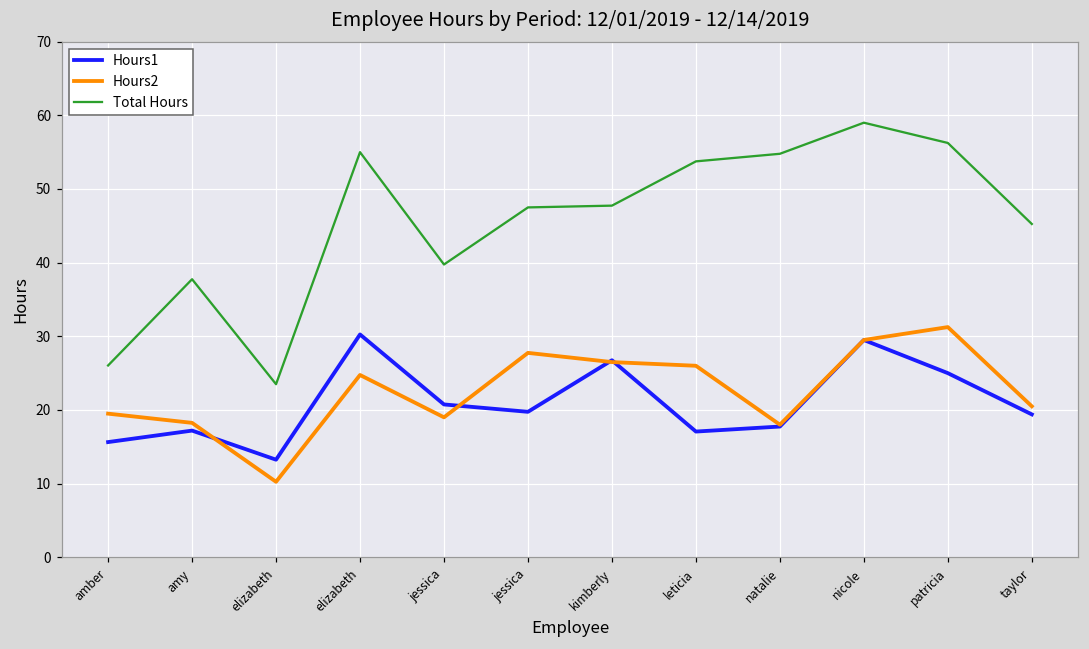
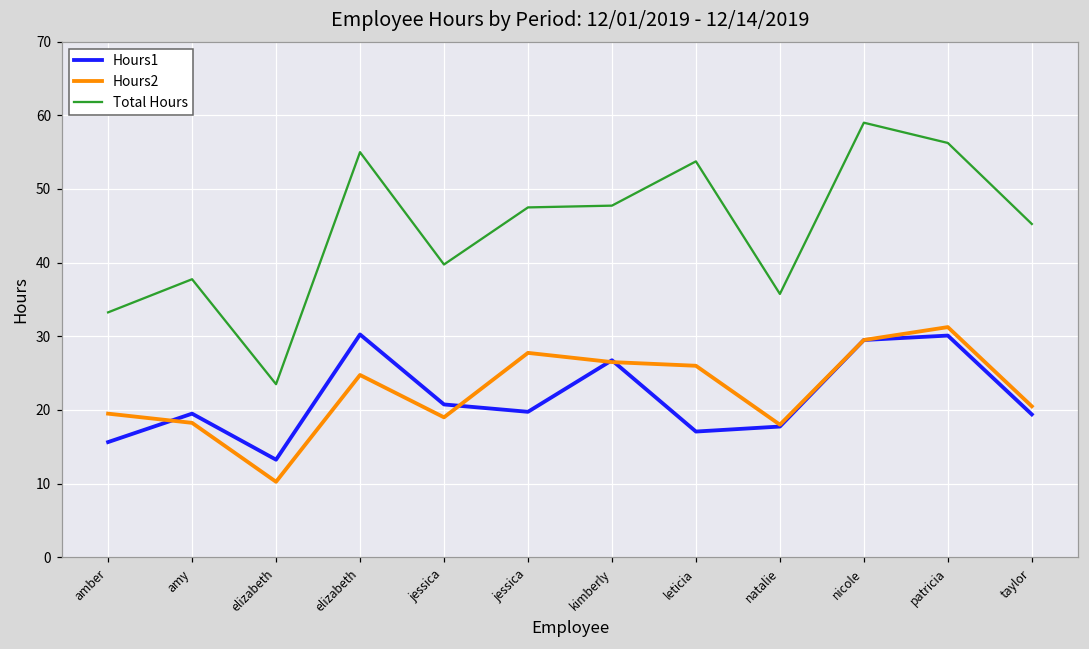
  {
    "Hours1": {
      "amber": 16,
-     "amy": 17,
+     "amy": 20,
      "leticia": 17,
-     "patricia": 25,
+     "patricia": 30,
      "taylor": 19
    },
    "Hours2": {
      "amber": 20,
      "amy": 18,
      "leticia": 26,
      "patricia": 31,
      "taylor": 21
    },
    "Total Hours": {
-     "amber": 26,
+     "amber": 33,
      "amy": 38,
      "kimberly": 48,
      "leticia": 54,
-     "natalie": 55,
+     "natalie": 36,
      "nicole": 59,
      "patricia": 56,
      "taylor": 45
    }
  }
